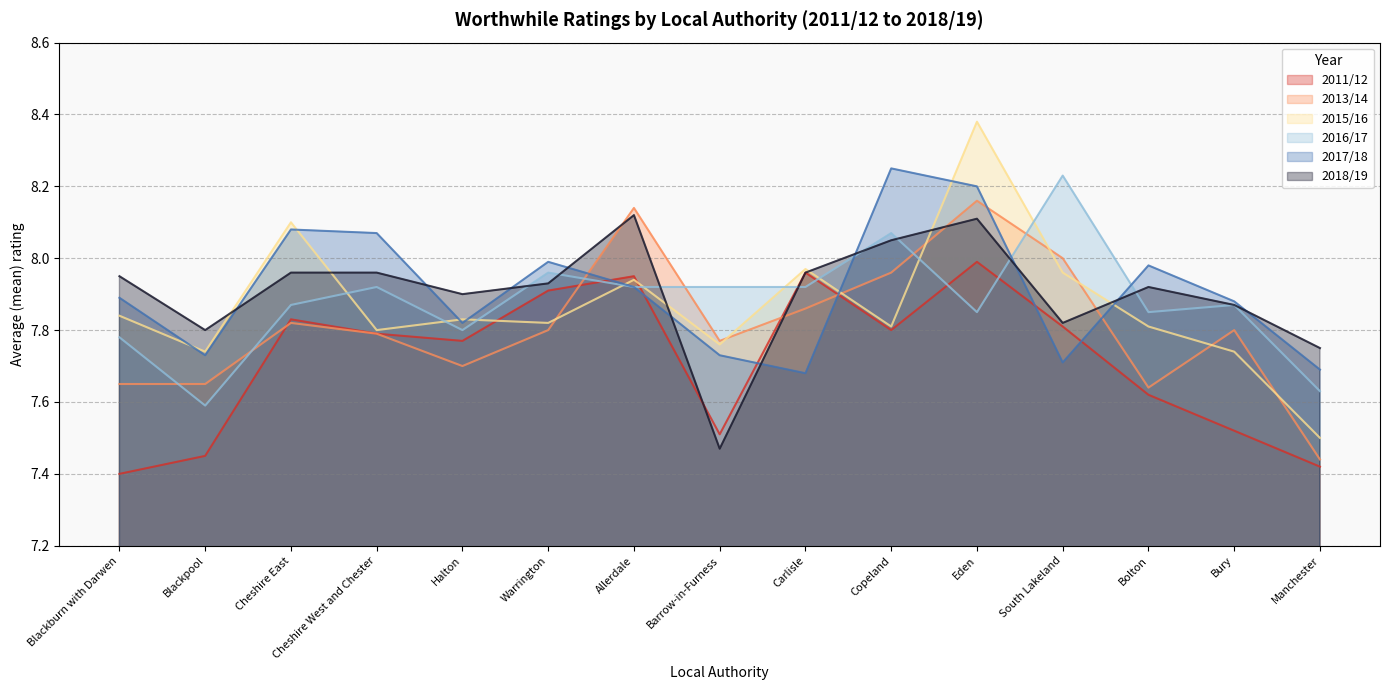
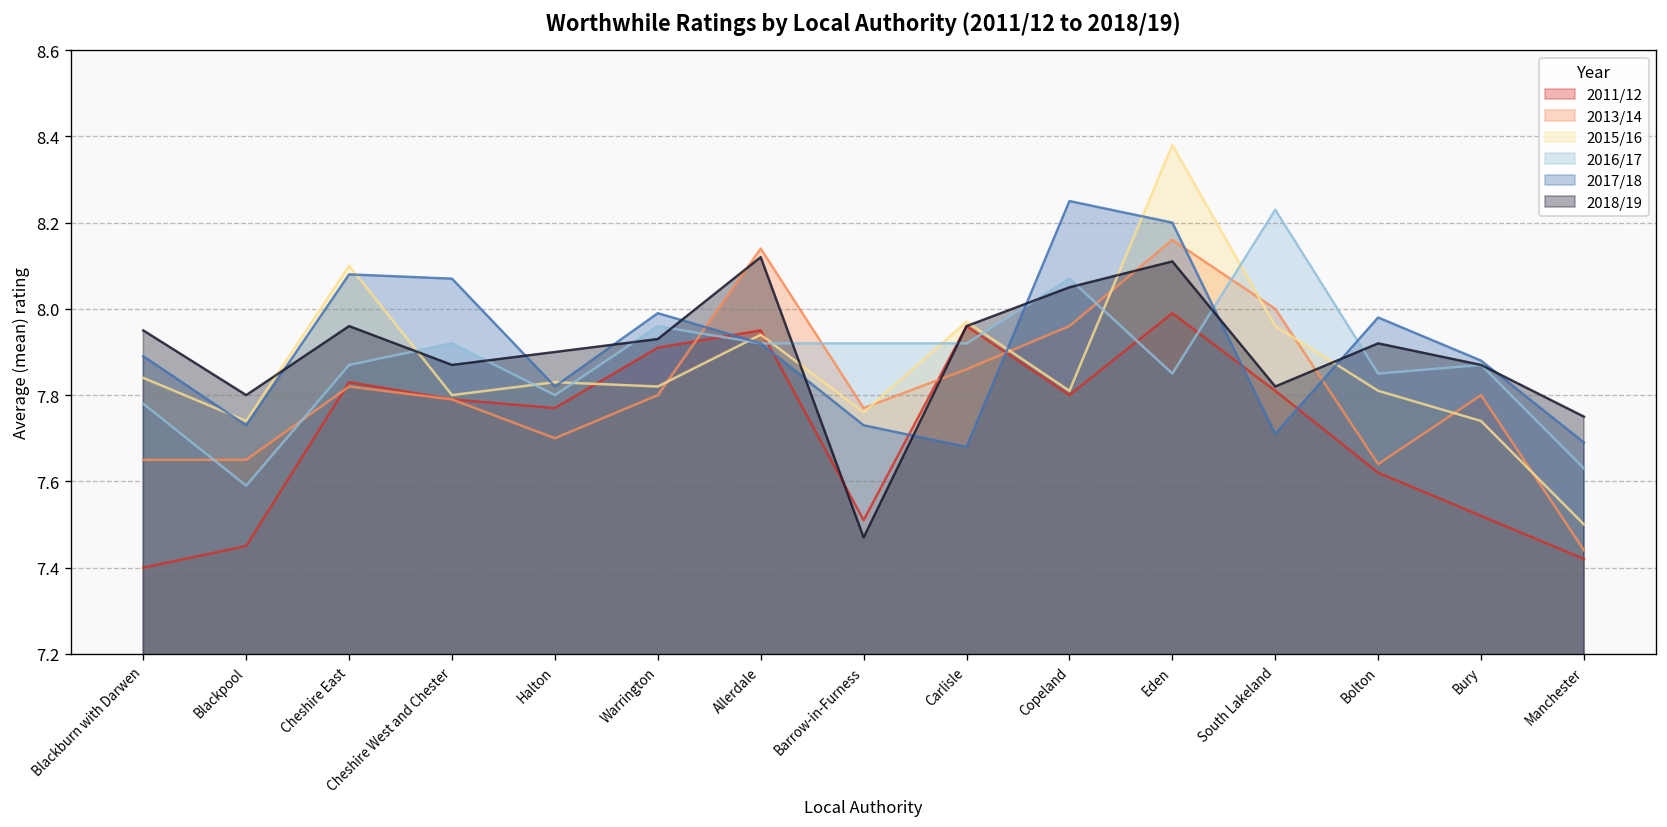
  {
    "2018/19": {
      "Blackburn with Darwen": 7.95,
      "Blackpool": 7.80,
      "Cheshire East": 7.96,
-     "Cheshire West and Chester": 7.96,
+     "Cheshire West and Chester": 7.87,
      "Halton": 7.90,
      "Warrington": 7.93,
      "Allerdale": 8.12,
      "Barrow-in-Furness": 7.47,
      "Copeland": 8.05,
      "Eden": 8.11,
      "South Lakeland": 7.82,
      "Bolton": 7.92,
      "Manchester": 7.75
    }
  }
